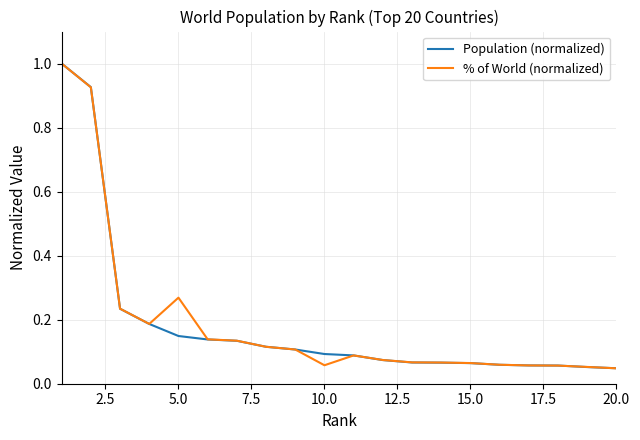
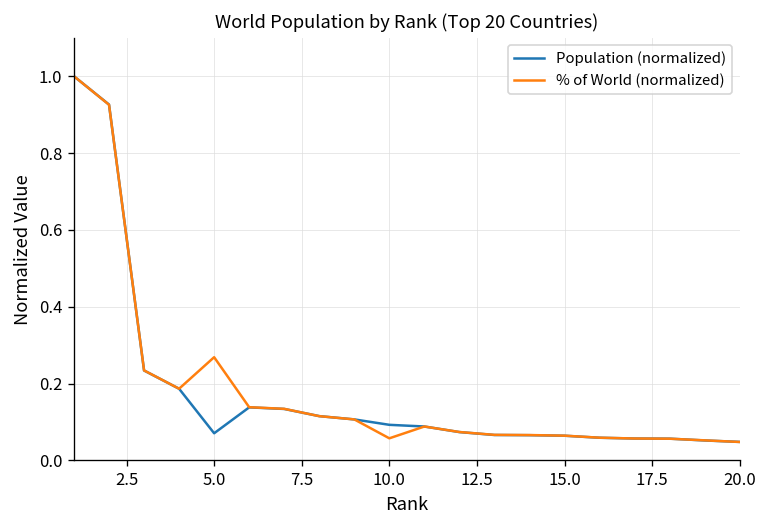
  {
    "Population (normalized)": {
-     "5.0": 0.15,
+     "5.0": 0.07,
      "10.0": 0.09
    },
    "% of World (normalized)": {
      "5.0": 0.27,
      "10.0": 0.06
    }
  }
